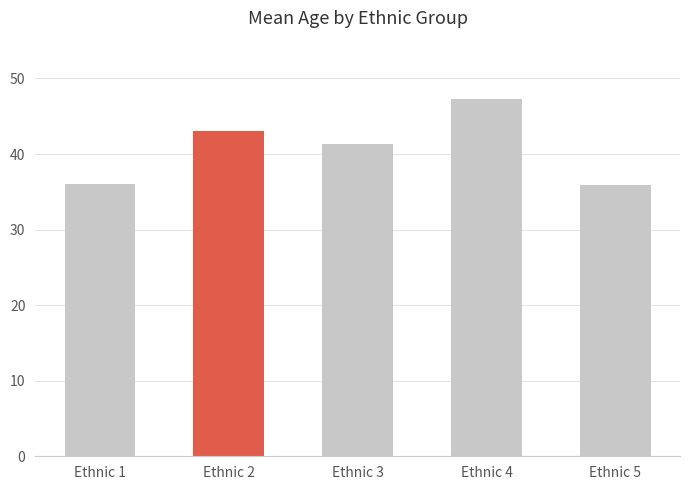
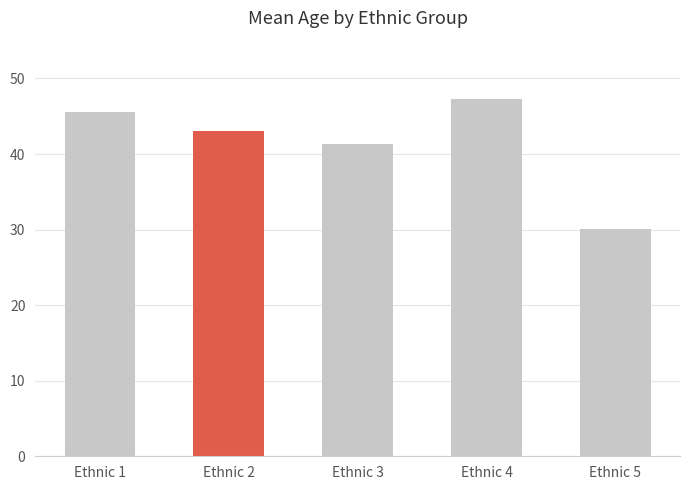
  {
-   "Ethnic 1": 36,
+   "Ethnic 1": 46,
    "Ethnic 2": 43,
    "Ethnic 3": 41,
    "Ethnic 4": 47,
-   "Ethnic 5": 36
+   "Ethnic 5": 30
  }
